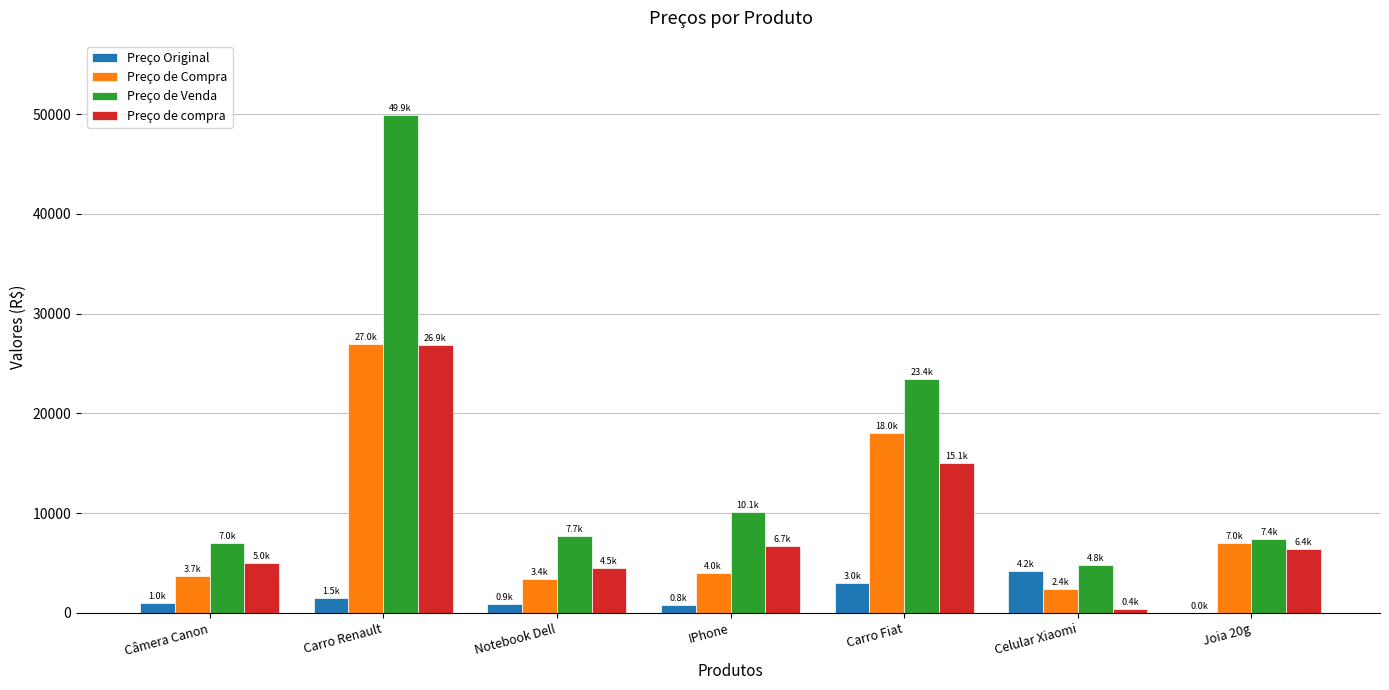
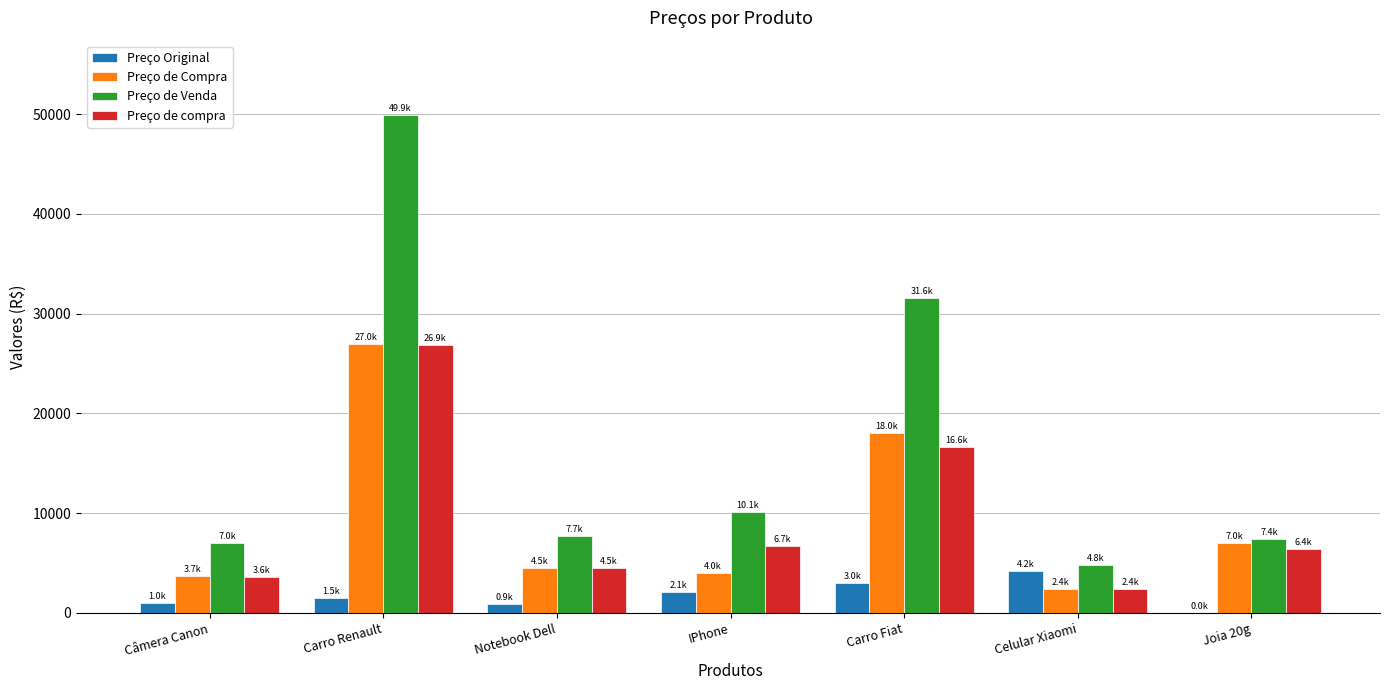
  {
    "Preço Original": {
      "Câmera Canon": "1.0k",
      "Carro Renault": "1.5k",
      "Notebook Dell": "0.9k",
-     "IPhone": "0.8k",
+     "IPhone": "2.1k",
      "Carro Fiat": "3.0k",
      "Celular Xiaomi": "4.2k"
    },
    "Preço de Compra": {
      "Câmera Canon": "3.7k",
      "Carro Renault": "27.0k",
-     "Notebook Dell": "3.4k",
+     "Notebook Dell": "4.5k",
      "IPhone": "4.0k",
      "Carro Fiat": "18.0k",
      "Celular Xiaomi": "2.4k",
      "Joia 20g": "7.0k"
    },
    "Preço de Venda": {
      "Câmera Canon": "7.0k",
      "Carro Renault": "49.9k",
      "Notebook Dell": "7.7k",
      "IPhone": "10.1k",
-     "Carro Fiat": "23.4k",
+     "Carro Fiat": "31.6k",
      "Celular Xiaomi": "4.8k",
      "Joia 20g": "7.4k"
    },
    "Preço de compra": {
-     "Câmera Canon": "5.0k",
+     "Câmera Canon": "3.6k",
      "Carro Renault": "26.9k",
      "Notebook Dell": "4.5k",
      "IPhone": "6.7k",
-     "Carro Fiat": "15.1k",
-     "Celular Xiaomi": "0.4k",
+     "Carro Fiat": "16.6k",
+     "Celular Xiaomi": "2.4k",
      "Joia 20g": "6.4k"
    }
  }
